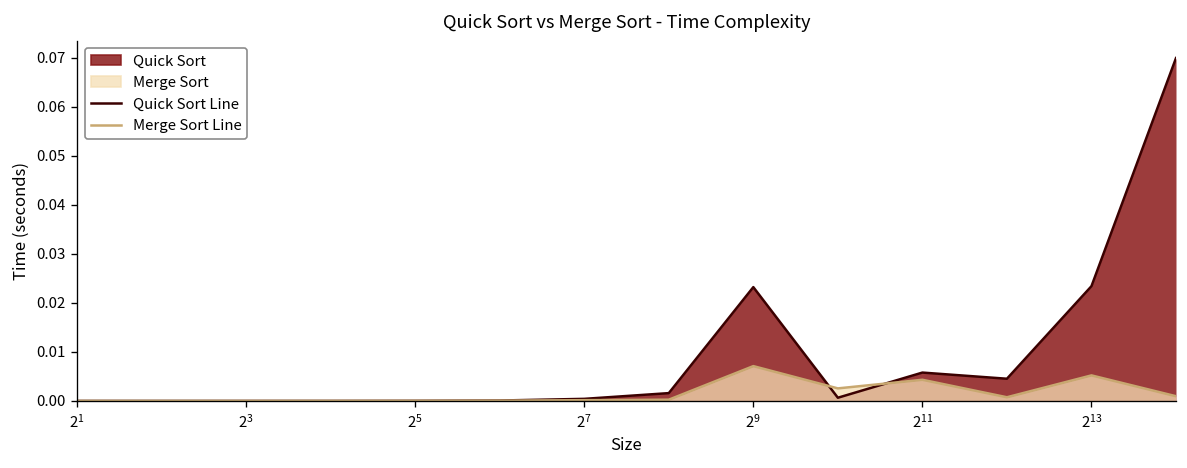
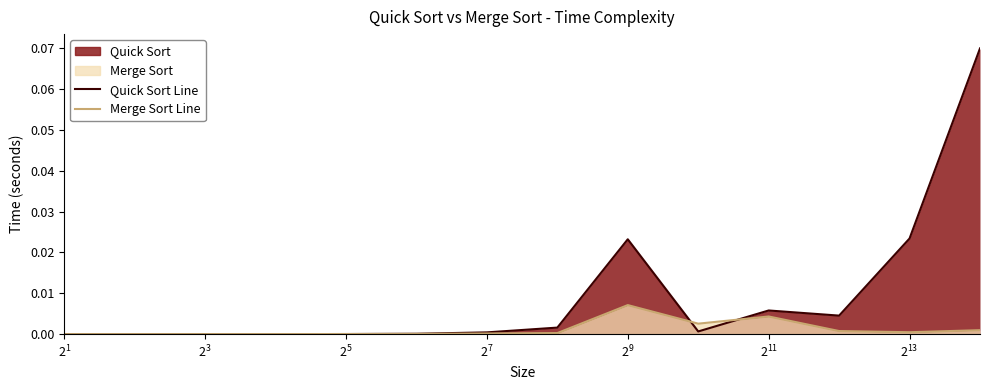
  {
    "Quick Sort": {
      "2^9": 0.023,
      "2^11": 0.006,
      "2^13": 0.023
    },
    "Merge Sort": {
      "2^9": 0.007,
      "2^11": 0.004,
-     "2^13": 0.005
+     "2^13": 0.000
    }
  }
